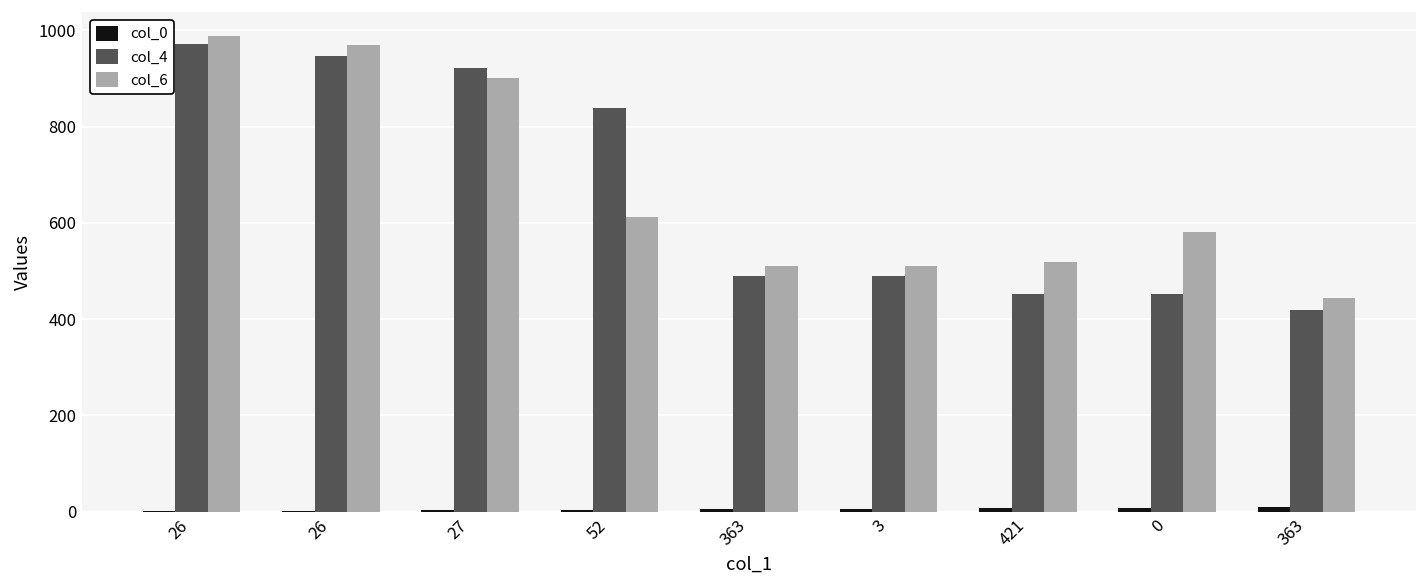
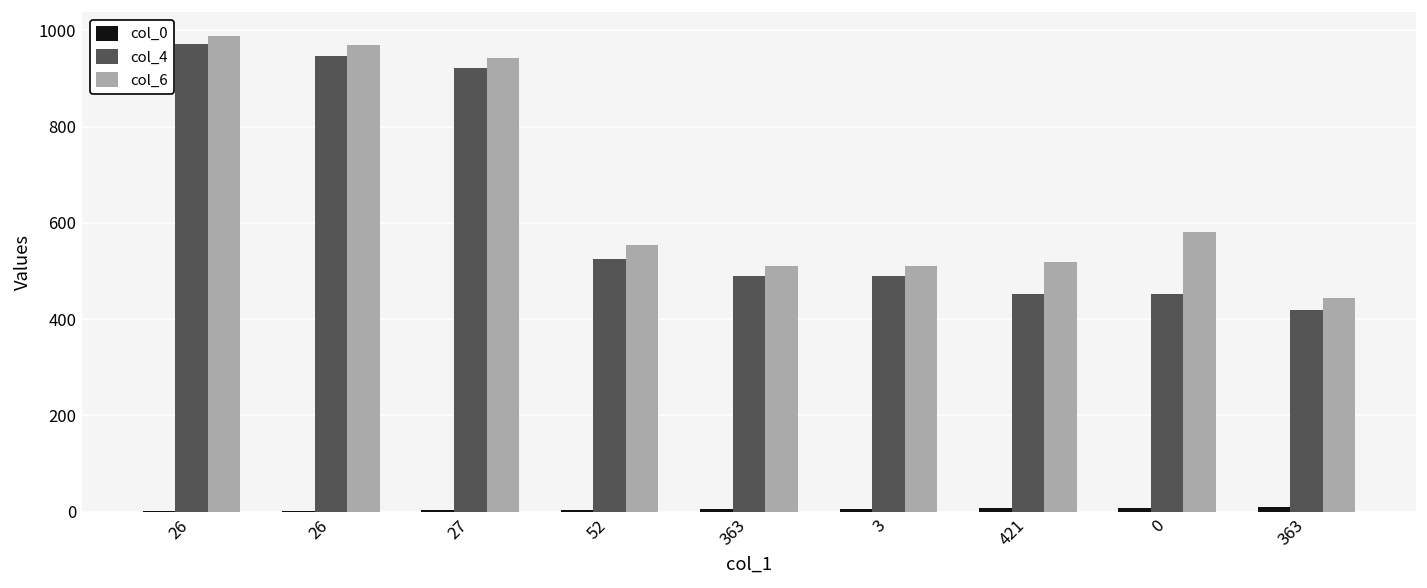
  {
    "col_0": {
      "421": 10,
      "0": 10
    },
    "col_4": {
      "27": 920,
-     "52": 840,
+     "52": 530,
      "3": 490,
      "421": 450,
      "0": 450
    },
    "col_6": {
-     "27": 900,
-     "52": 610,
+     "27": 940,
+     "52": 560,
      "3": 510,
      "421": 520,
      "0": 580
    }
  }
